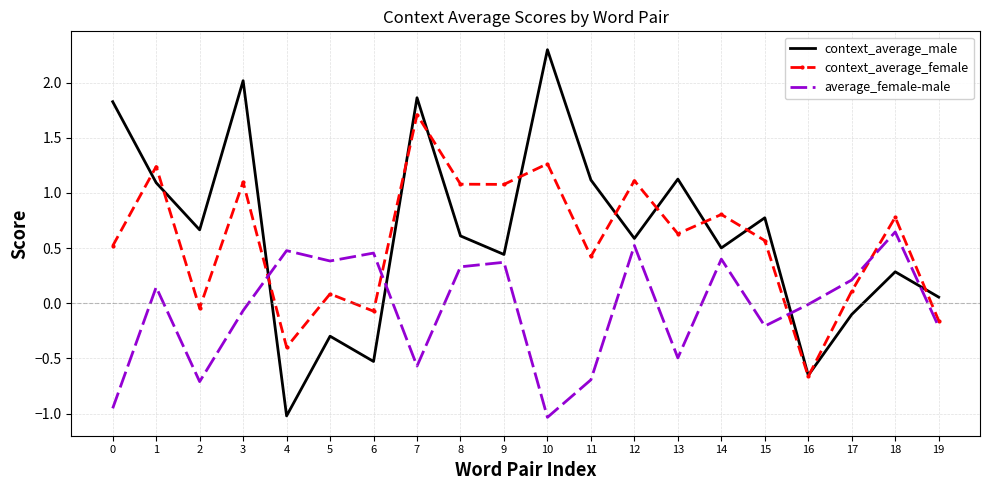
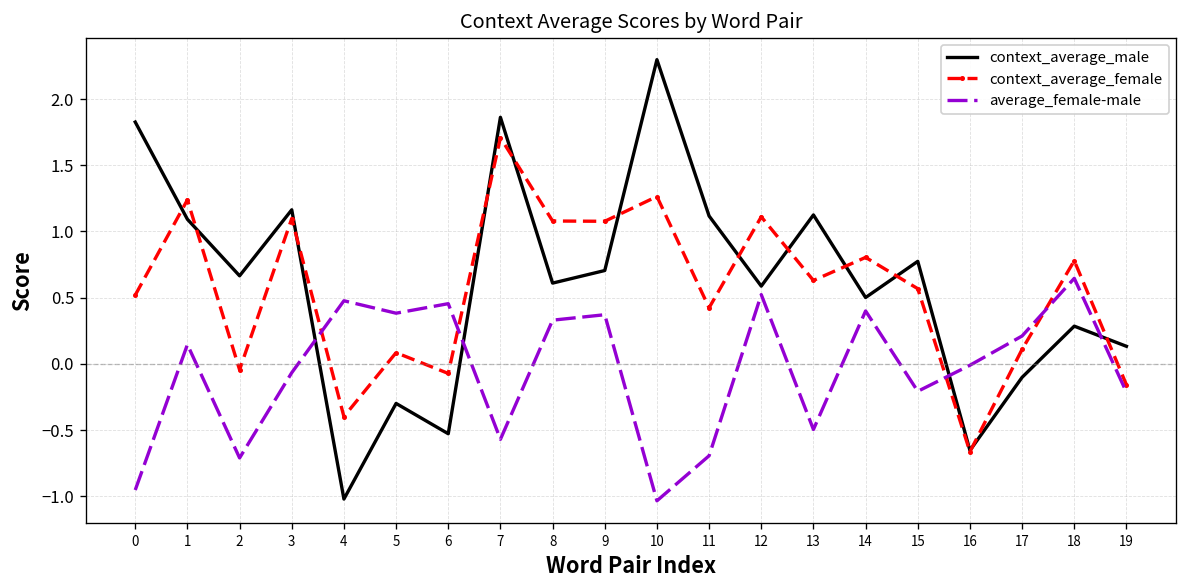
  {
    "context_average_male": {
      "0": 1.83,
      "1": 1.09,
      "2": 0.67,
-     "3": 2.02,
+     "3": 1.16,
      "4": -1.02,
      "5": -0.30,
      "6": -0.53,
      "7": 1.86,
      "8": 0.61,
-     "9": 0.44,
+     "9": 0.71,
      "10": 2.30,
      "11": 1.12,
      "12": 0.59,
      "13": 1.13,
      "14": 0.50,
      "15": 0.77,
      "17": -0.10,
      "18": 0.29,
-     "19": 0.06
+     "19": 0.13
    },
    "context_average_female": {
      "0": 0.52,
      "1": 1.24,
      "2": -0.04,
      "3": 1.10,
      "4": -0.40,
      "5": 0.09,
      "6": -0.07,
      "7": 1.71,
      "8": 1.08,
      "9": 1.08,
      "10": 1.26,
      "11": 0.42,
      "12": 1.11,
      "13": 0.63,
      "14": 0.80,
      "15": 0.57,
      "17": 0.11,
      "18": 0.78,
      "19": -0.16
    },
    "average_female-male": {
      "0": -0.95,
      "1": 0.15,
      "2": -0.71,
      "3": -0.07,
      "4": 0.48,
      "5": 0.38,
      "6": 0.46,
      "7": -0.57,
      "8": 0.33,
      "9": 0.37,
      "10": -1.03,
      "11": -0.69,
      "12": 0.52,
      "13": -0.49,
      "14": 0.40,
      "15": -0.21,
      "16": -0.01,
      "17": 0.21,
      "18": 0.65,
      "19": -0.21
    }
  }
